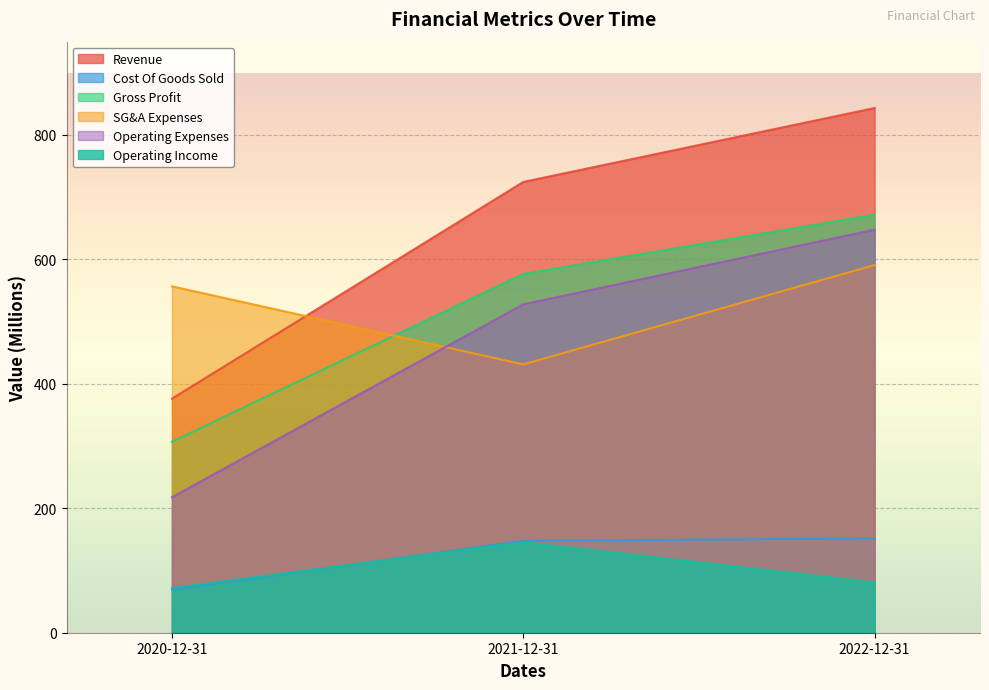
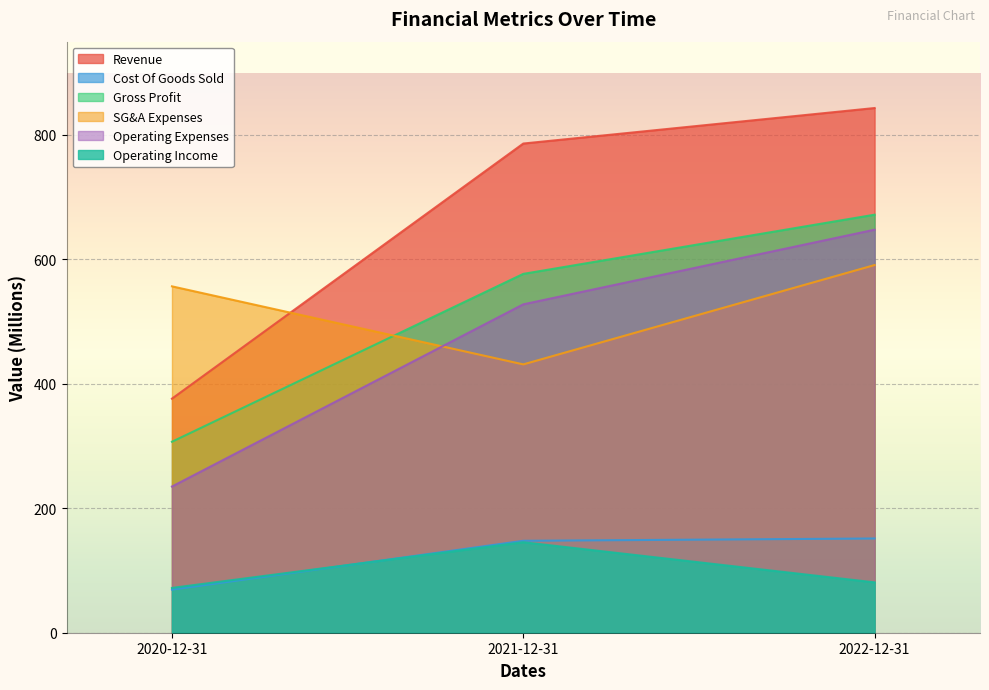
  {
    "Revenue": {
      "2020-12-31": 380,
-     "2021-12-31": 720,
+     "2021-12-31": 790,
      "2022-12-31": 840
    },
    "Cost Of Goods Sold": {
      "2022-12-31": 150
    },
    "SG&A Expenses": {
      "2020-12-31": 560,
      "2021-12-31": 430,
      "2022-12-31": 590
    },
    "Operating Expenses": {
-     "2020-12-31": 220,
+     "2020-12-31": 230,
      "2021-12-31": 530,
      "2022-12-31": 650
    }
  }
